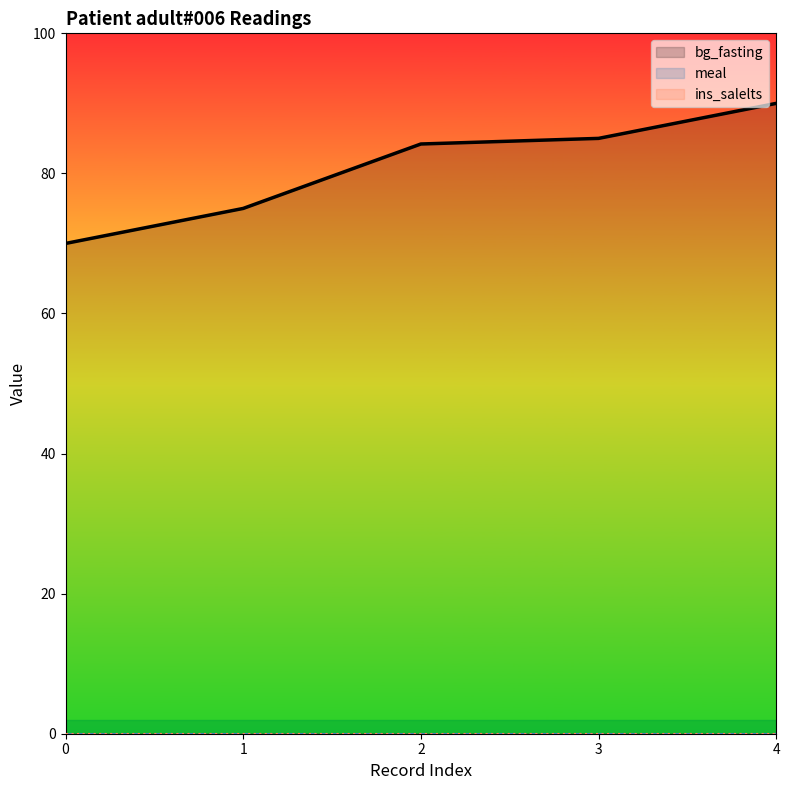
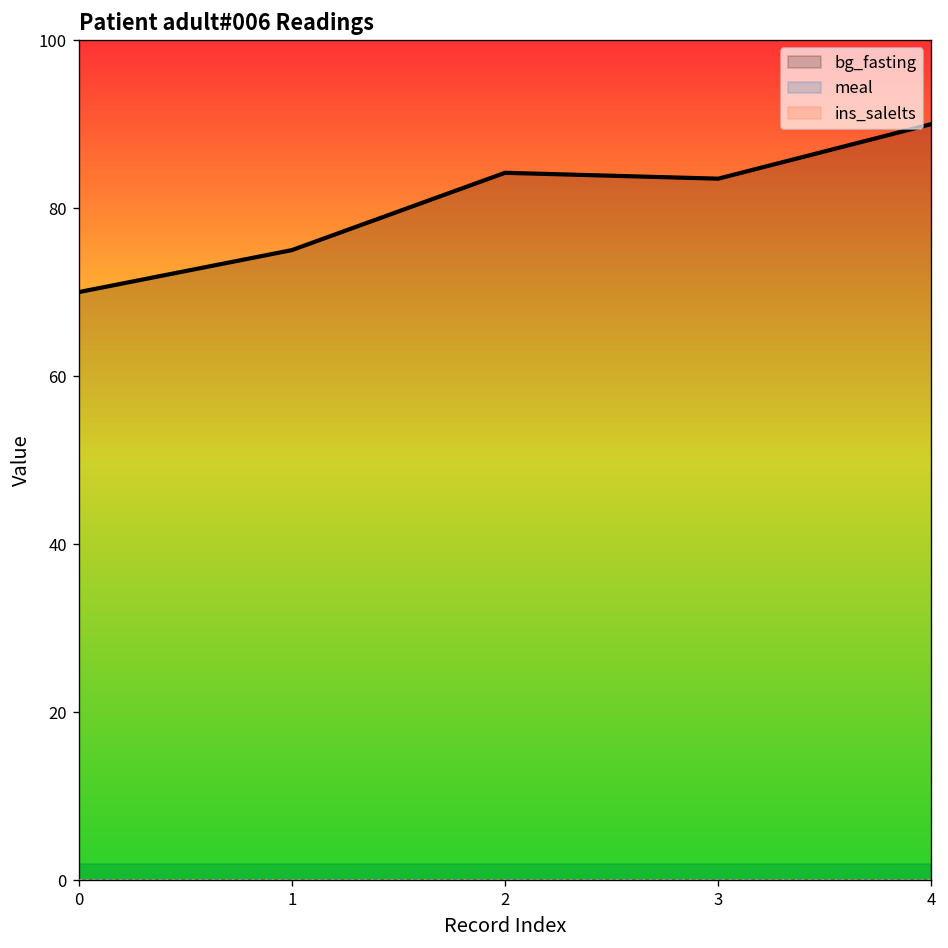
  {
    "bg_fasting": {
      "0": 70,
      "1": 75,
      "2": 84,
-     "3": 85,
+     "3": 84,
      "4": 90
    }
  }
